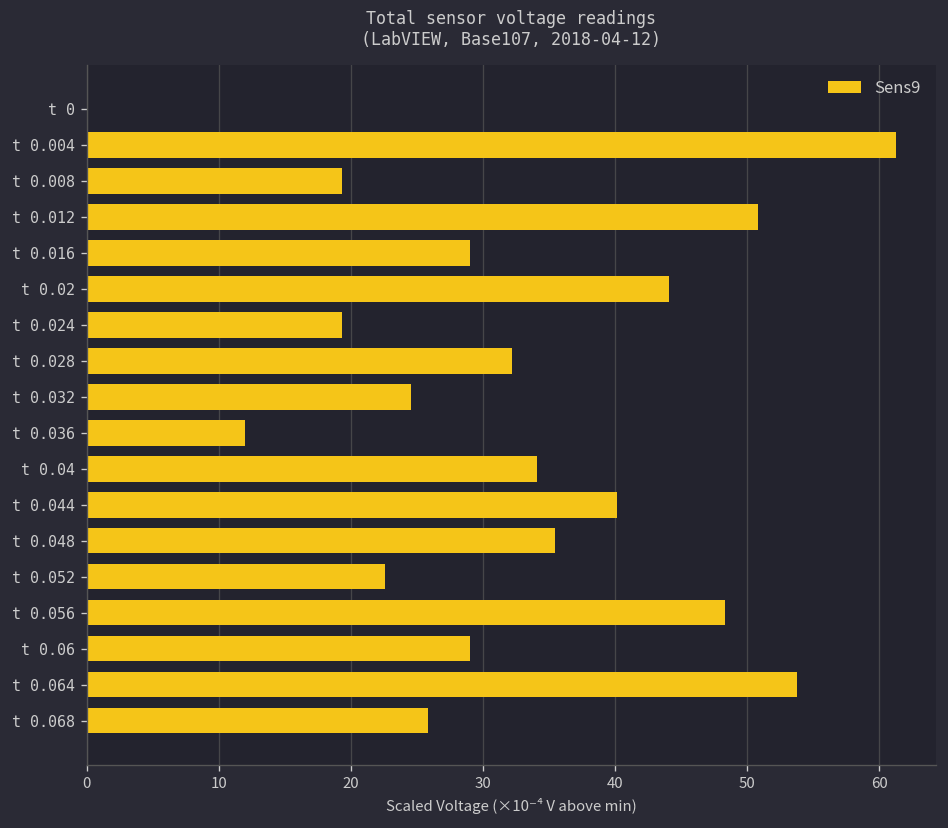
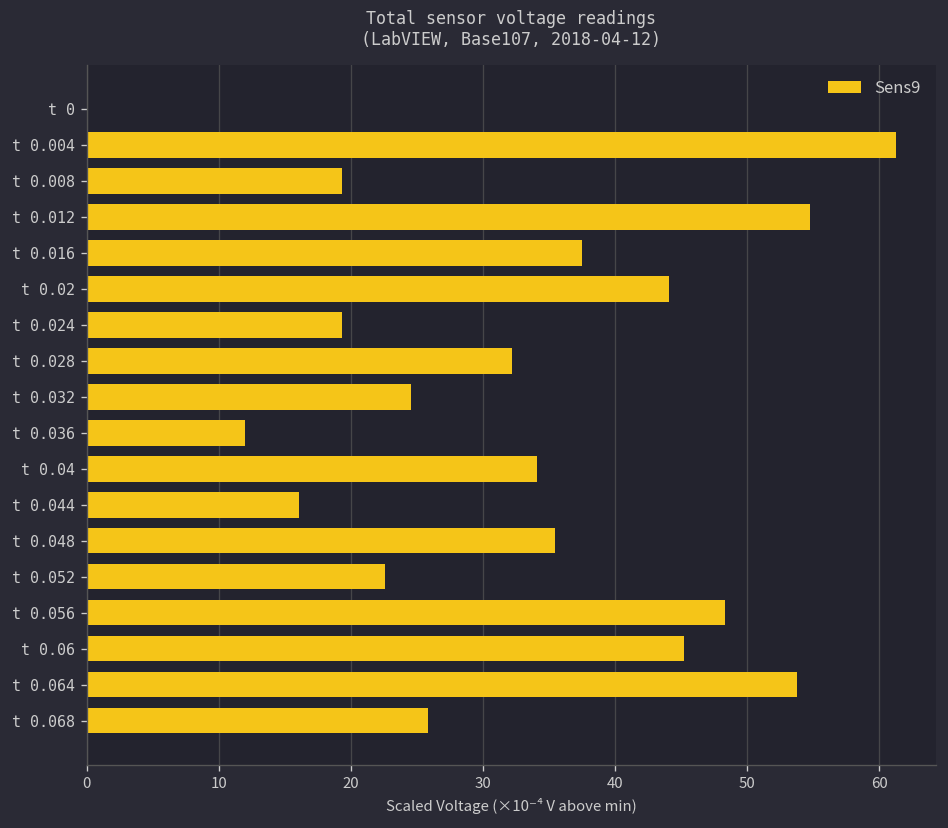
  {
    "t 0": 0.0,
    "t 0.004": 61.2,
    "t 0.008": 19.3,
-   "t 0.012": 50.8,
-   "t 0.016": 29.0,
+   "t 0.012": 54.8,
+   "t 0.016": 37.5,
    "t 0.02": 44.1,
    "t 0.024": 19.3,
    "t 0.028": 32.2,
    "t 0.032": 24.6,
    "t 0.036": 12.0,
    "t 0.04": 34.1,
-   "t 0.044": 40.1,
+   "t 0.044": 16.1,
    "t 0.048": 35.4,
    "t 0.052": 22.6,
    "t 0.056": 48.3,
-   "t 0.06": 29.0,
+   "t 0.06": 45.2,
    "t 0.064": 53.8,
    "t 0.068": 25.8
  }
